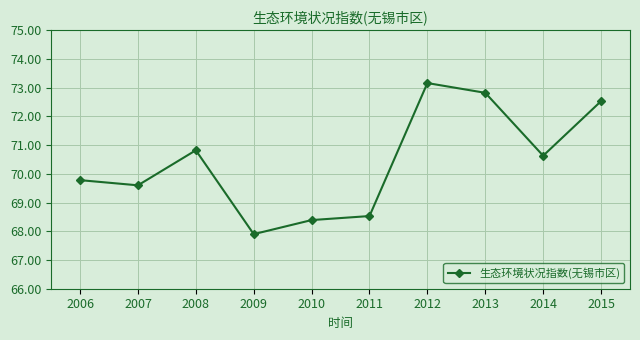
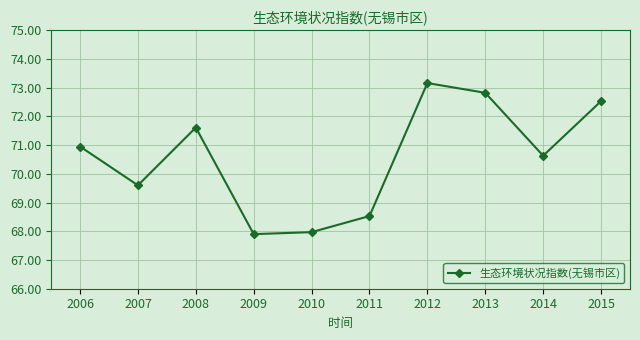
  {
-   "2006": 69.8,
+   "2006": 71.0,
    "2007": 69.6,
-   "2008": 70.8,
+   "2008": 71.6,
    "2009": 67.9,
-   "2010": 68.4,
+   "2010": 68.0,
    "2011": 68.5,
    "2012": 73.2,
    "2013": 72.8,
    "2014": 70.6,
    "2015": 72.5
  }
